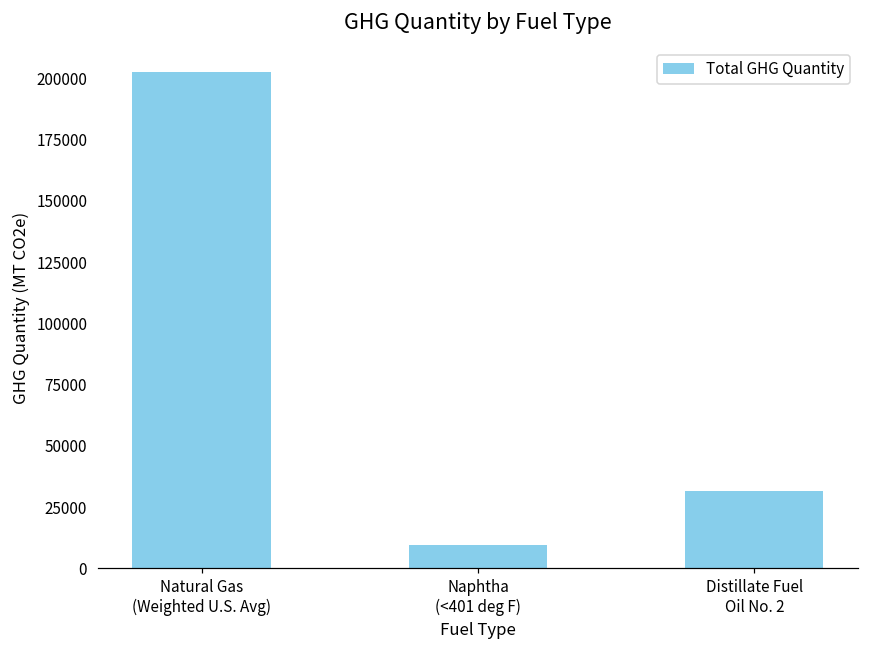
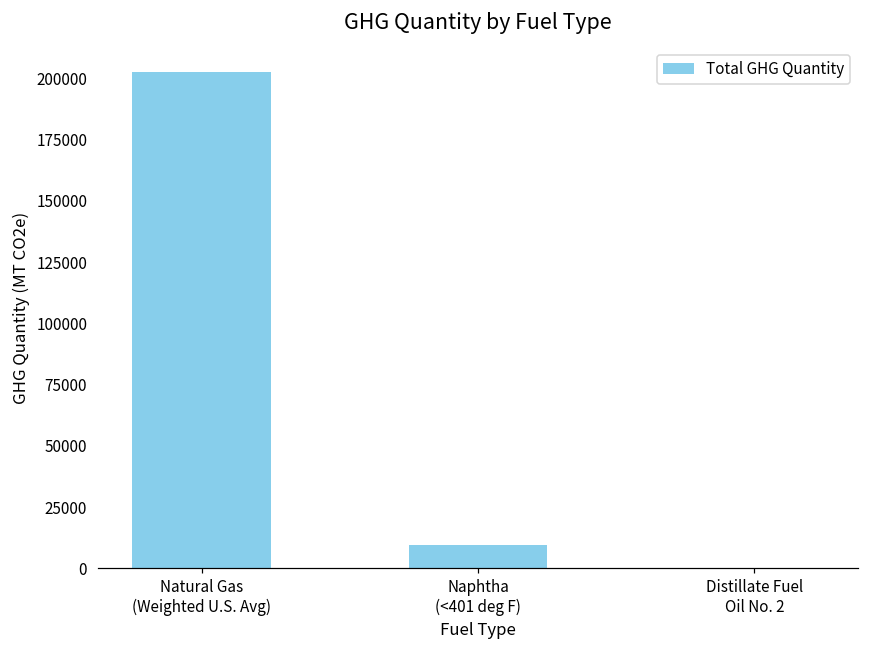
  {
    "Natural Gas (Weighted U.S. Avg)": 203000,
    "Naphtha (<401 deg F)": 10000,
-   "Distillate Fuel Oil No. 2": 32000
+   "Distillate Fuel Oil No. 2": 0
  }
